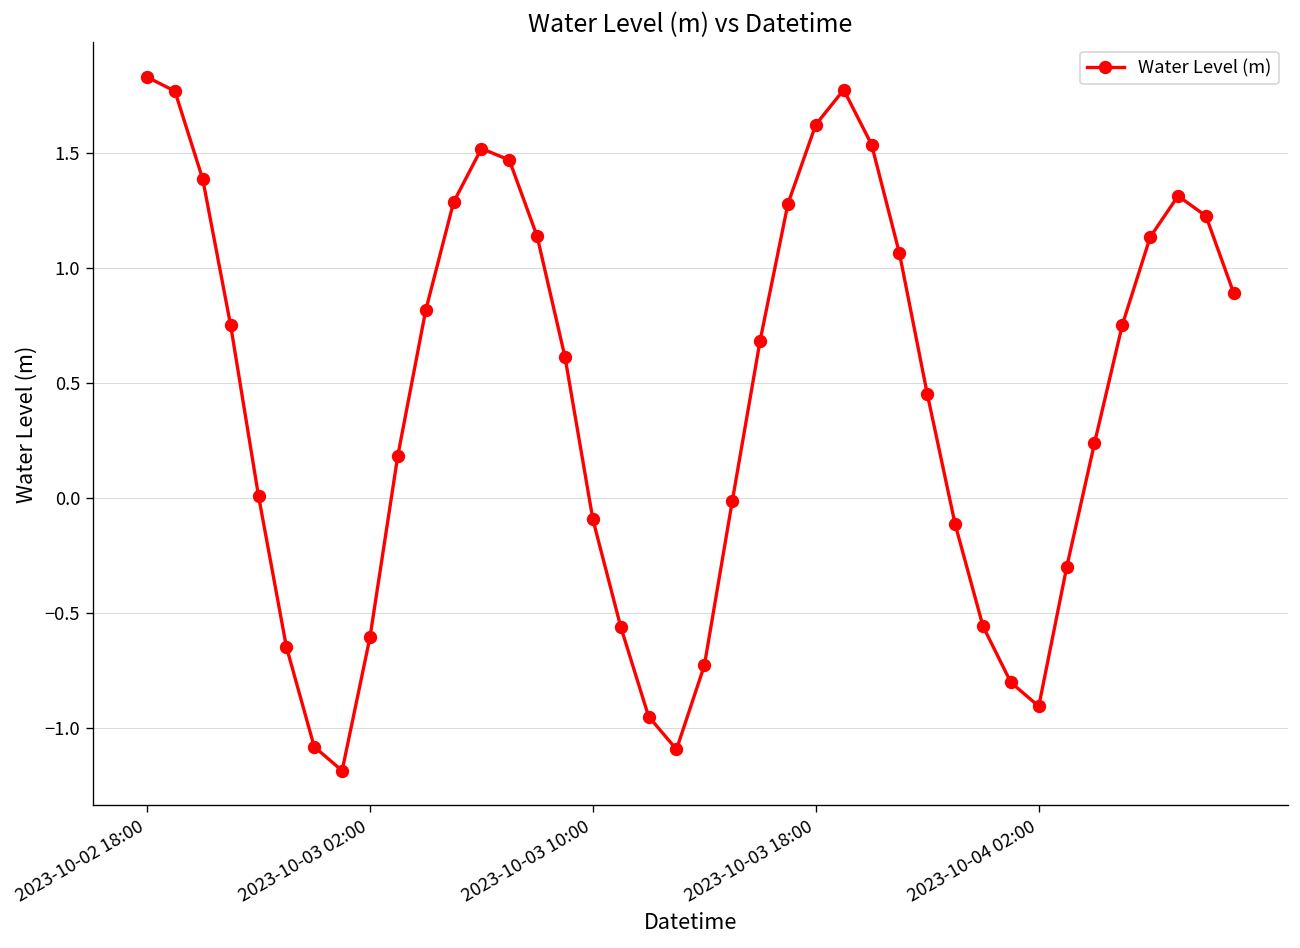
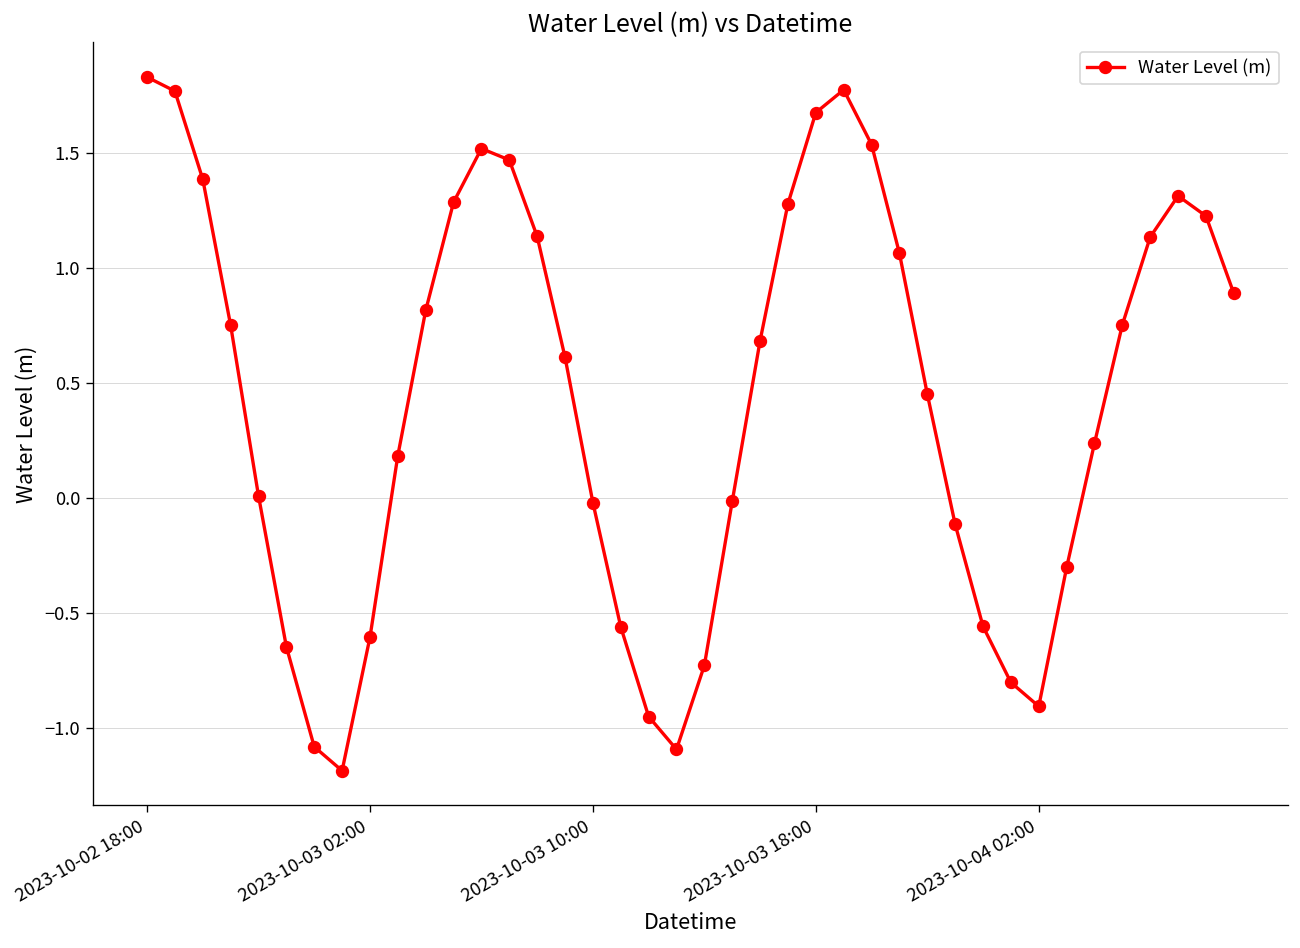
  {
    "2023-10-02 18:00": 1.83,
    "2023-10-03 02:00": -0.61,
-   "2023-10-03 10:00": -0.09,
-   "2023-10-03 18:00": 1.62,
+   "2023-10-03 10:00": -0.02,
+   "2023-10-03 18:00": 1.67,
    "2023-10-04 02:00": -0.91
  }
